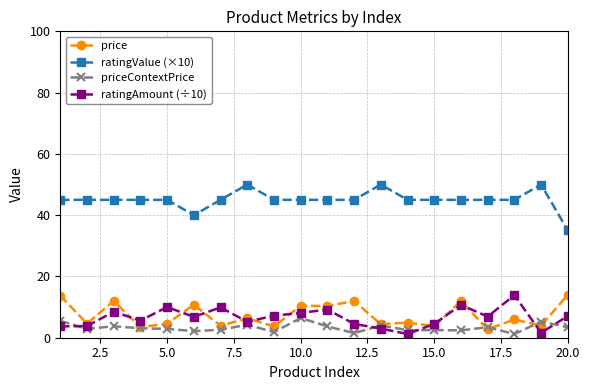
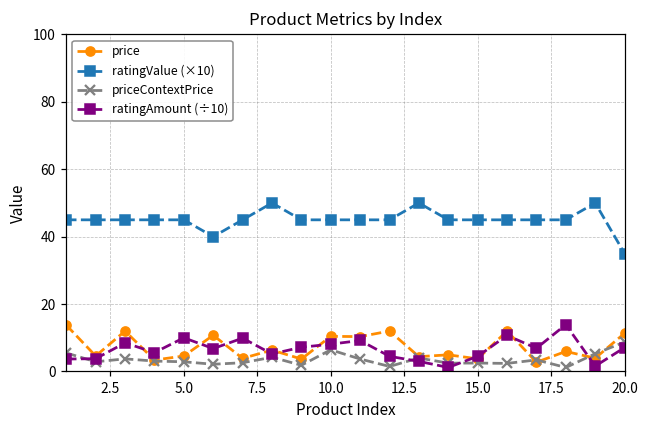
  {
    "price": {
      "5.0": 5,
      "10.0": 10,
-     "20.0": 14
+     "20.0": 11
    },
    "ratingValue (×10)": {
      "5.0": 45,
      "10.0": 45,
      "15.0": 45,
      "20.0": 35
    },
    "priceContextPrice": {
      "5.0": 3,
      "10.0": 6,
      "15.0": 3,
-     "20.0": 3
+     "20.0": 9
    },
    "ratingAmount (÷10)": {
      "5.0": 10,
      "10.0": 8,
      "20.0": 7
    }
  }
